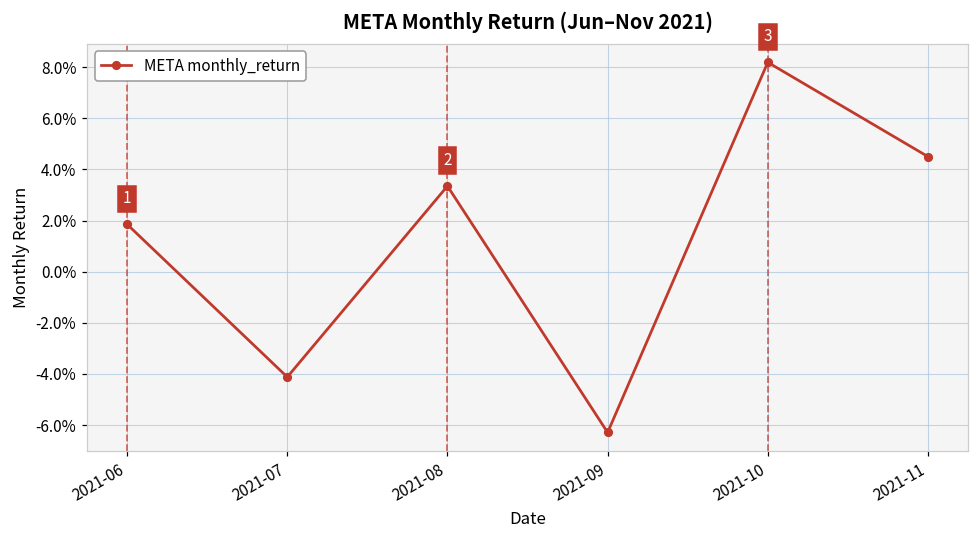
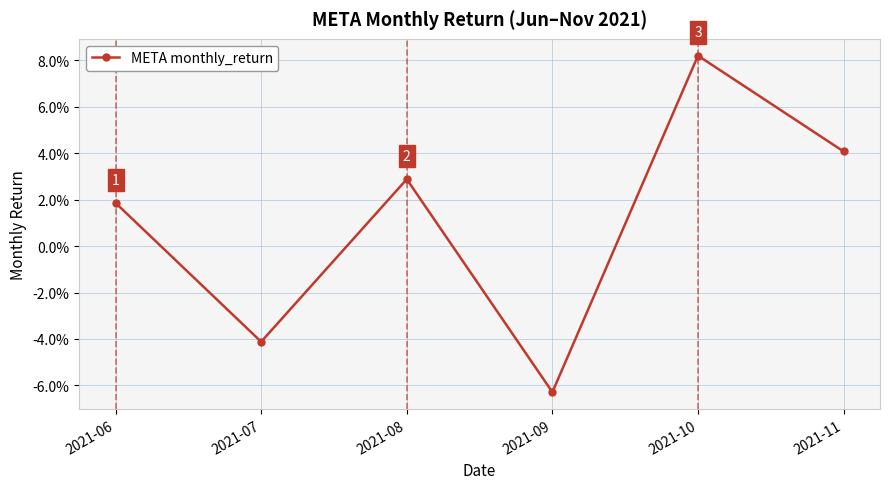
  {
    "2021-07": "-4.1%",
-   "2021-08": "3.4%",
+   "2021-08": "2.9%",
    "2021-09": "-6.3%",
-   "2021-11": "4.5%"
+   "2021-11": "4.1%"
  }
